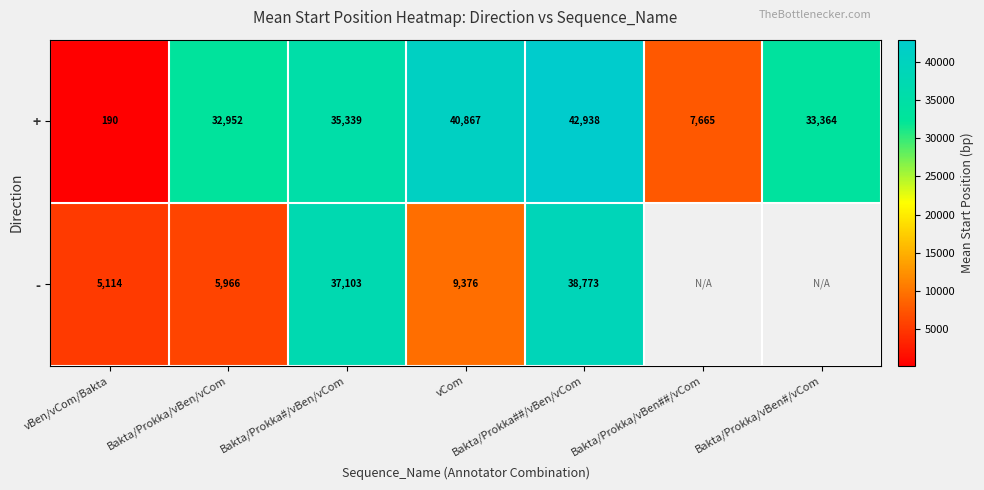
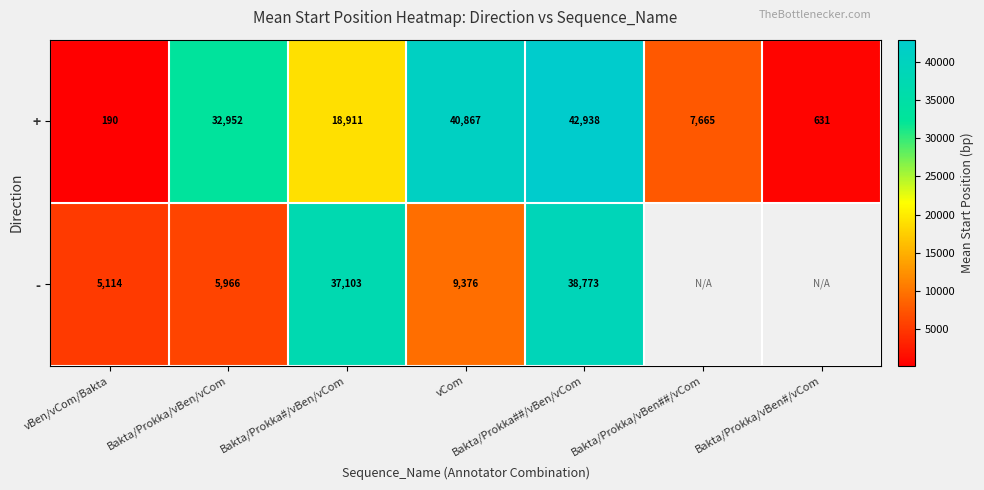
  {
    "+": {
      "vBen/vCom/Bakta": "190",
      "Bakta/Prokka/vBen/vCom": "32,952",
-     "Bakta/Prokka#/vBen/vCom": "35,339",
+     "Bakta/Prokka#/vBen/vCom": "18,911",
      "vCom": "40,867",
      "Bakta/Prokka##/vBen/vCom": "42,938",
      "Bakta/Prokka/vBen##/vCom": "7,665",
-     "Bakta/Prokka/vBen#/vCom": "33,364"
+     "Bakta/Prokka/vBen#/vCom": "631"
    },
    "-": {
      "vBen/vCom/Bakta": "5,114",
      "Bakta/Prokka/vBen/vCom": "5,966",
      "Bakta/Prokka#/vBen/vCom": "37,103",
      "vCom": "9,376",
      "Bakta/Prokka##/vBen/vCom": "38,773"
    }
  }
